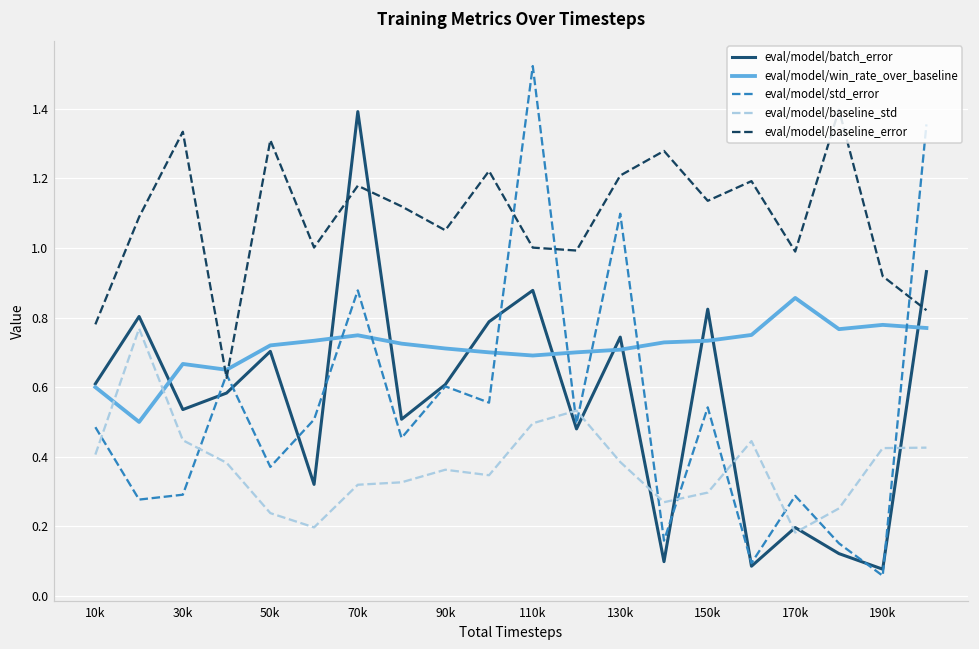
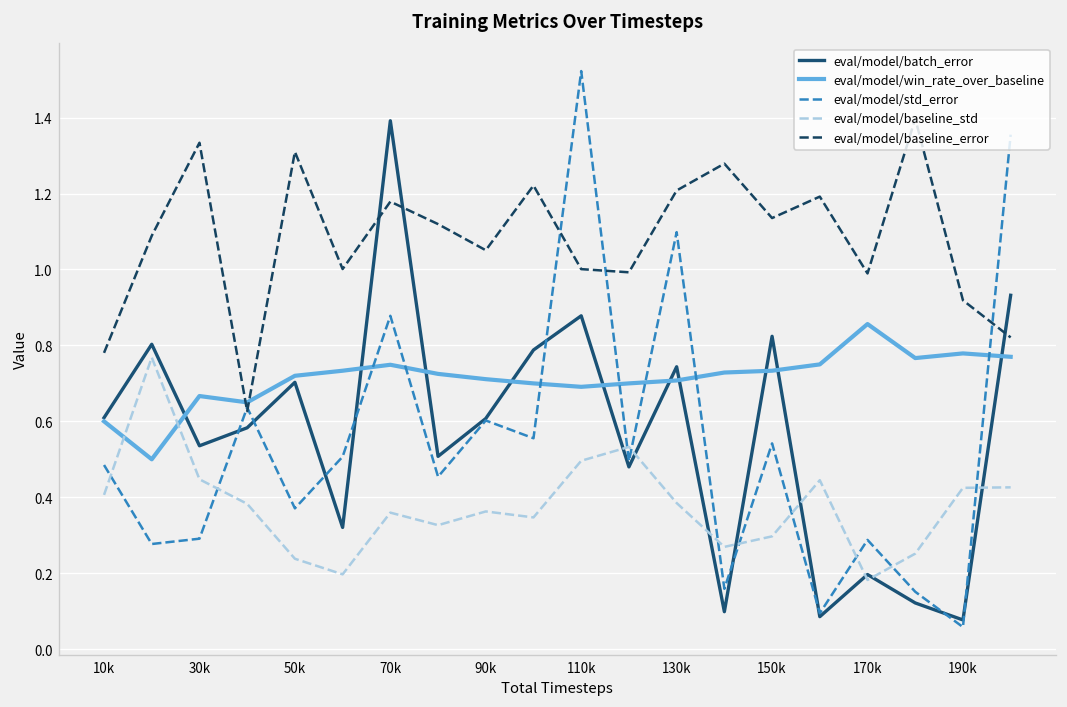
  {
    "eval/model/win_rate_over_baseline": {
      "10k": 0.60,
      "30k": 0.67,
      "50k": 0.72,
      "70k": 0.75,
      "90k": 0.71,
      "110k": 0.69,
      "130k": 0.71,
      "150k": 0.73,
      "170k": 0.86,
      "190k": 0.78
    },
    "eval/model/std_error": {
      "10k": 0.48,
      "30k": 0.29,
      "50k": 0.37,
      "70k": 0.88,
      "110k": 1.52,
      "130k": 1.10,
      "150k": 0.54,
      "170k": 0.29,
      "190k": 0.06
    },
    "eval/model/baseline_std": {
      "10k": 0.41,
      "30k": 0.45,
      "50k": 0.24,
-     "70k": 0.32,
+     "70k": 0.36,
      "90k": 0.36,
      "110k": 0.50,
      "130k": 0.38,
      "150k": 0.30,
      "170k": 0.18,
      "190k": 0.42
    }
  }
